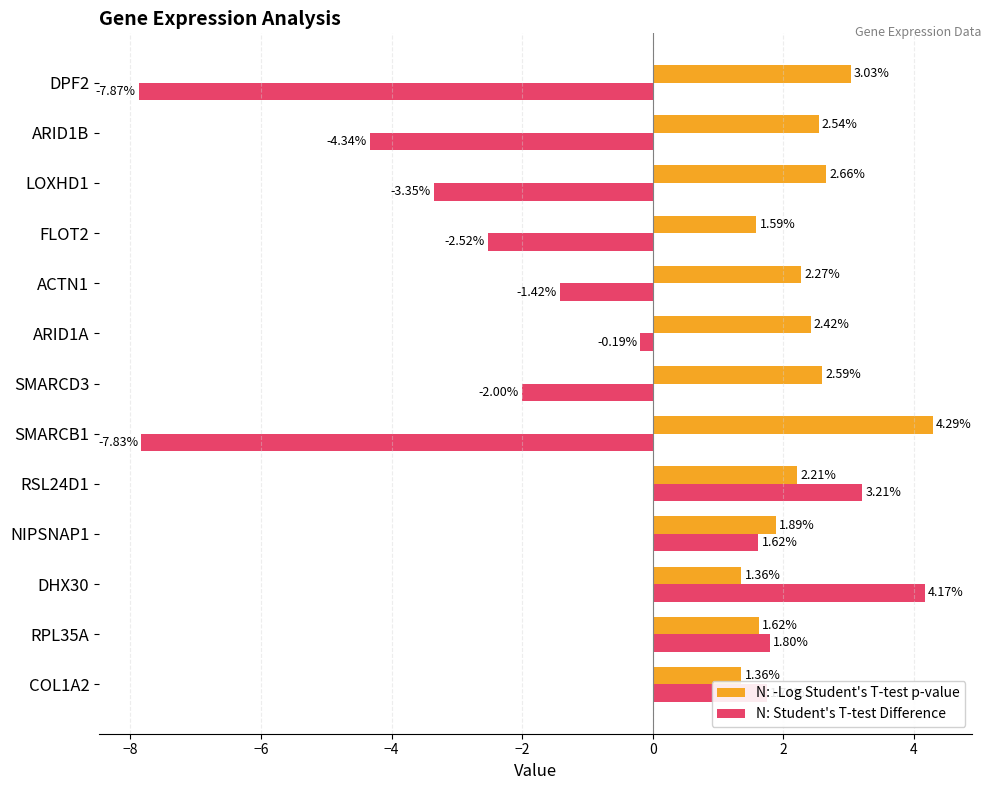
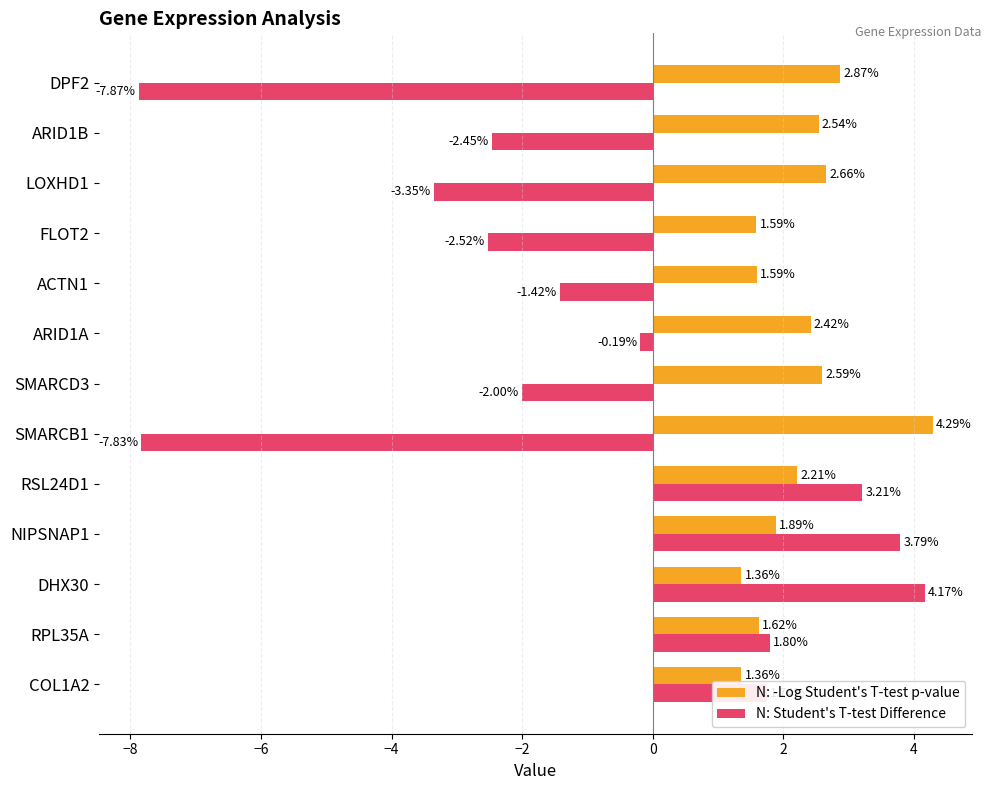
  {
    "N: -Log Student's T-test p-value": {
-     "DPF2": "3.03%",
+     "DPF2": "2.87%",
      "ARID1B": "2.54%",
      "LOXHD1": "2.66%",
      "FLOT2": "1.59%",
-     "ACTN1": "2.27%",
+     "ACTN1": "1.59%",
      "ARID1A": "2.42%",
      "SMARCD3": "2.59%",
      "SMARCB1": "4.29%",
      "RSL24D1": "2.21%",
      "NIPSNAP1": "1.89%",
      "DHX30": "1.36%",
      "RPL35A": "1.62%"
    },
    "N: Student's T-test Difference": {
      "DPF2": "-7.87%",
-     "ARID1B": "-4.34%",
+     "ARID1B": "-2.45%",
      "LOXHD1": "-3.35%",
      "FLOT2": "-2.52%",
      "ACTN1": "-1.42%",
      "ARID1A": "-0.19%",
      "SMARCD3": "-2.00%",
      "SMARCB1": "-7.83%",
      "RSL24D1": "3.21%",
-     "NIPSNAP1": "1.62%",
+     "NIPSNAP1": "3.79%",
      "DHX30": "4.17%",
      "RPL35A": "1.80%"
    }
  }
